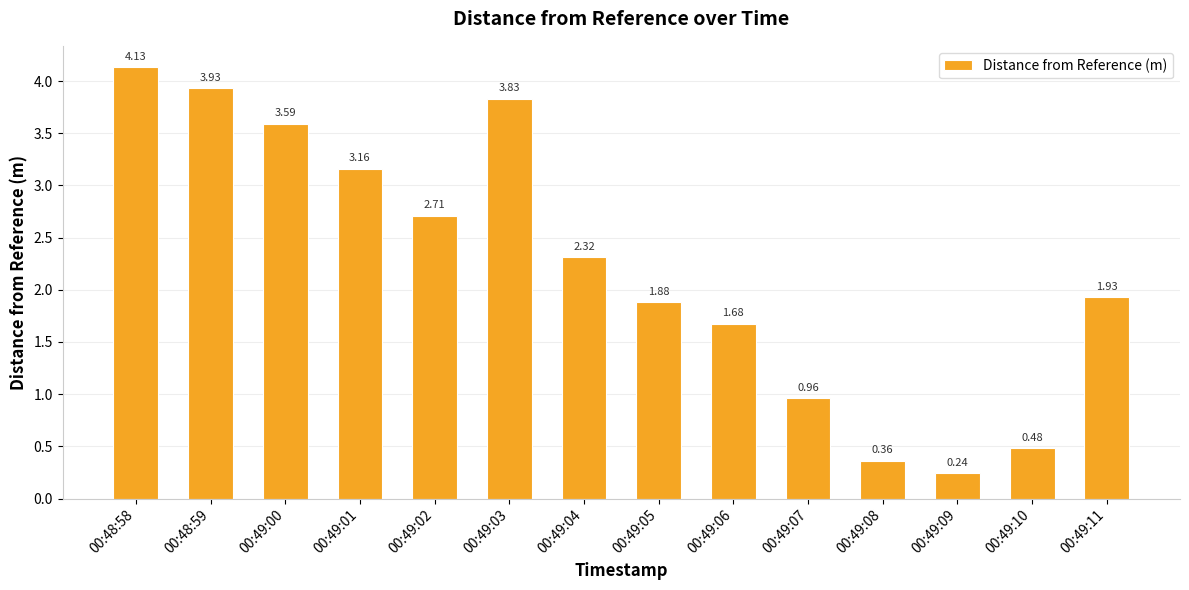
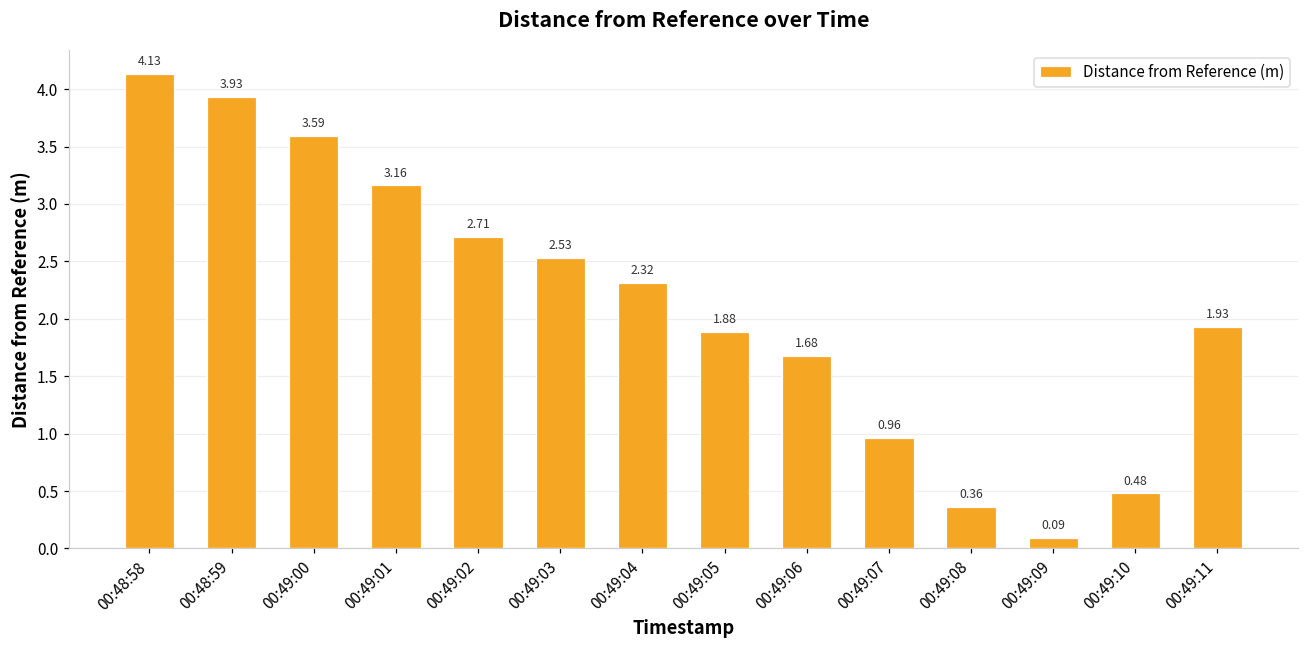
  {
    "00:48:58": 4.13,
    "00:48:59": 3.93,
    "00:49:00": 3.59,
    "00:49:01": 3.16,
    "00:49:02": 2.71,
-   "00:49:03": 3.83,
+   "00:49:03": 2.53,
    "00:49:04": 2.32,
    "00:49:05": 1.88,
    "00:49:06": 1.68,
    "00:49:07": 0.96,
    "00:49:08": 0.36,
-   "00:49:09": 0.24,
+   "00:49:09": 0.09,
    "00:49:10": 0.48,
    "00:49:11": 1.93
  }
